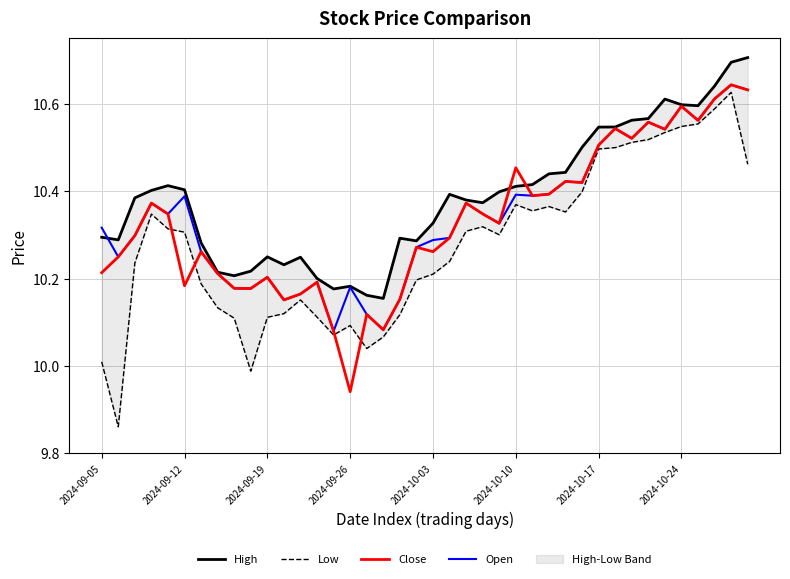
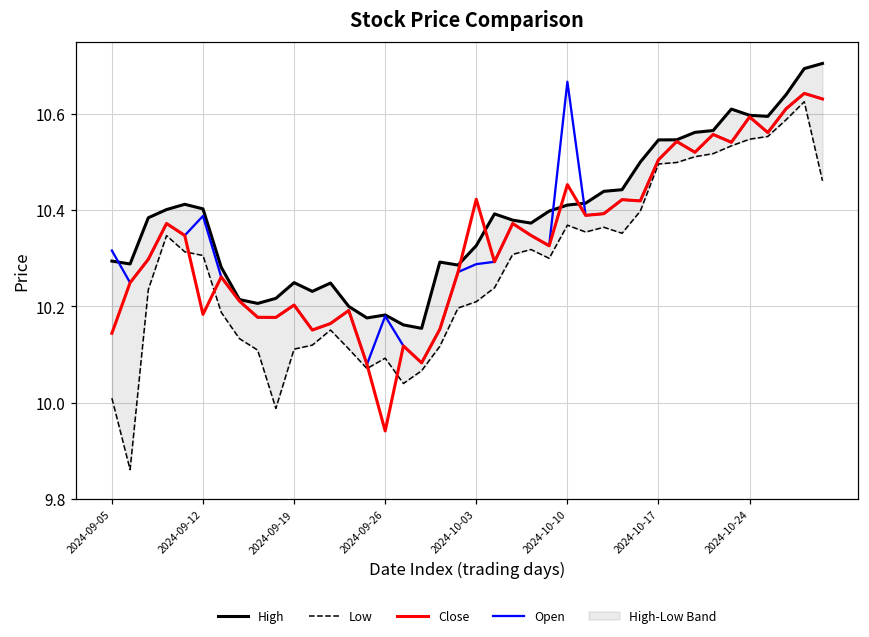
  {
    "Close": {
-     "2024-09-05": 10.21,
+     "2024-09-05": 10.14,
      "2024-09-12": 10.18,
      "2024-09-26": 9.94,
-     "2024-10-03": 10.26,
+     "2024-10-03": 10.42,
      "2024-10-10": 10.45
    },
    "Open": {
      "2024-09-05": 10.32,
      "2024-09-12": 10.39,
      "2024-10-03": 10.29,
-     "2024-10-10": 10.39
+     "2024-10-10": 10.67
    }
  }
